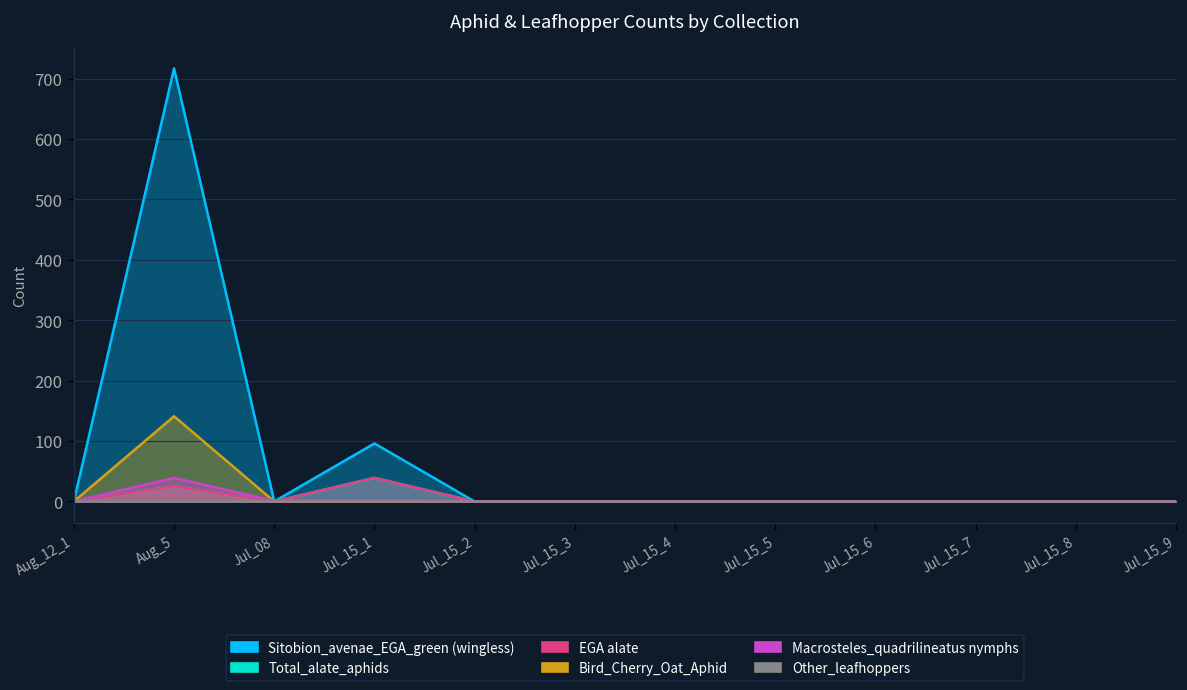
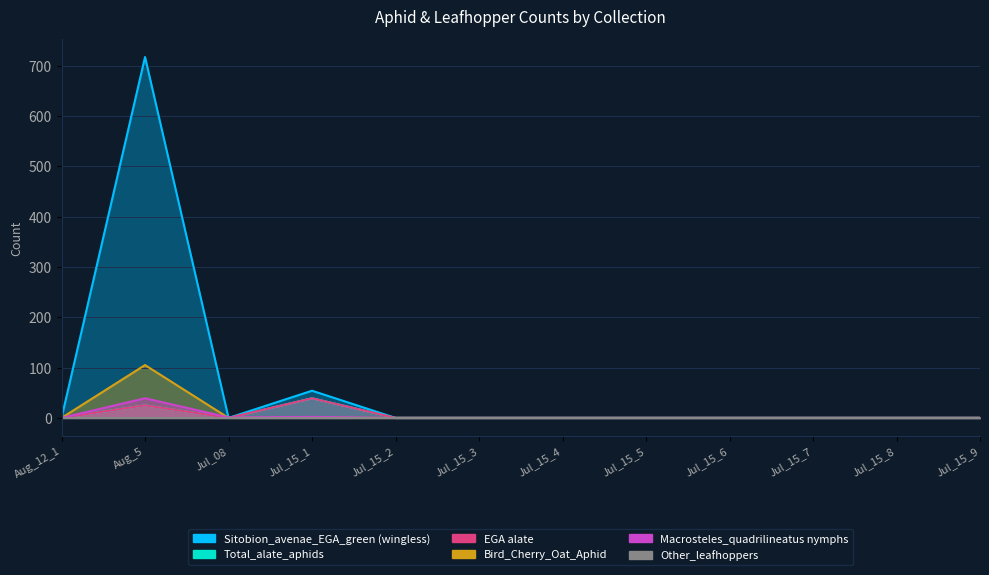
  {
    "Sitobion_avenae_EGA_green (wingless)": {
      "Aug_5": 720,
-     "Jul_15_1": 100
+     "Jul_15_1": 50
    },
    "Bird_Cherry_Oat_Aphid": {
-     "Aug_5": 140
+     "Aug_5": 110
    },
    "Other_leafhoppers": {
      "Aug_5": 0
    }
  }
